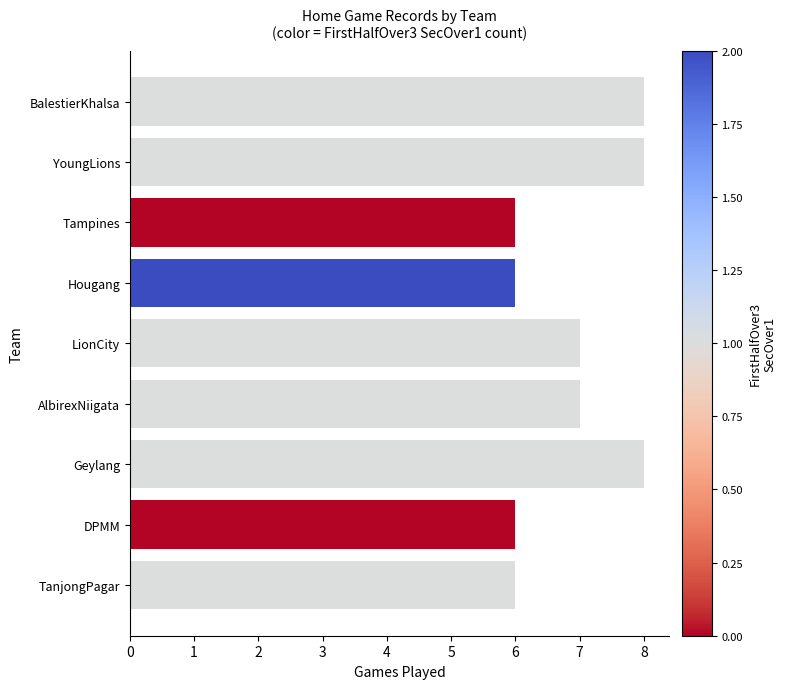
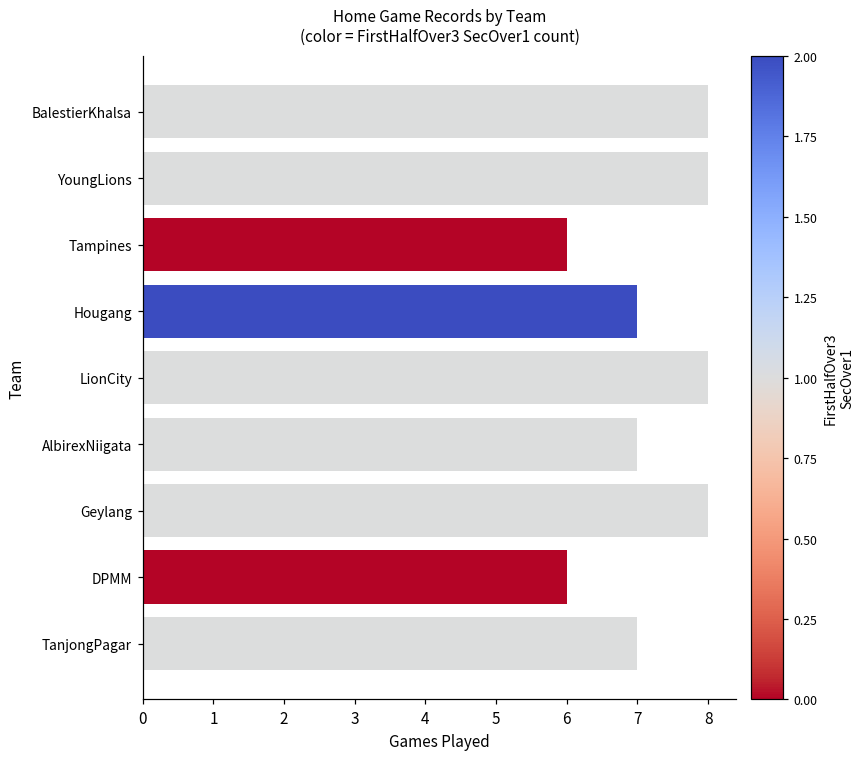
  {
    "BalestierKhalsa": 8,
    "YoungLions": 8,
    "Tampines": 6,
-   "Hougang": 6,
-   "LionCity": 7,
+   "Hougang": 7,
+   "LionCity": 8,
    "AlbirexNiigata": 7,
    "Geylang": 8,
    "DPMM": 6,
-   "TanjongPagar": 6
+   "TanjongPagar": 7
  }
